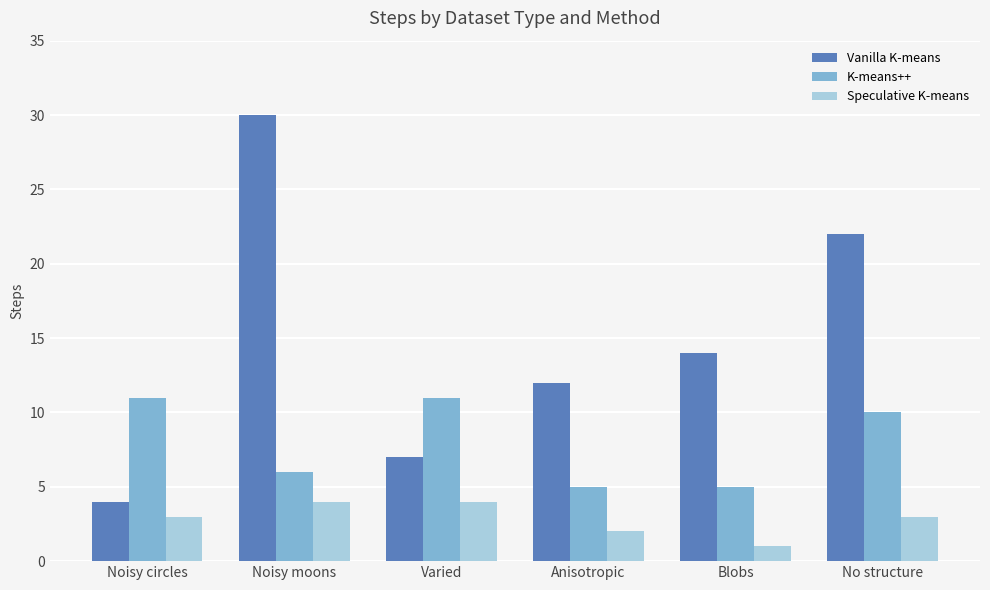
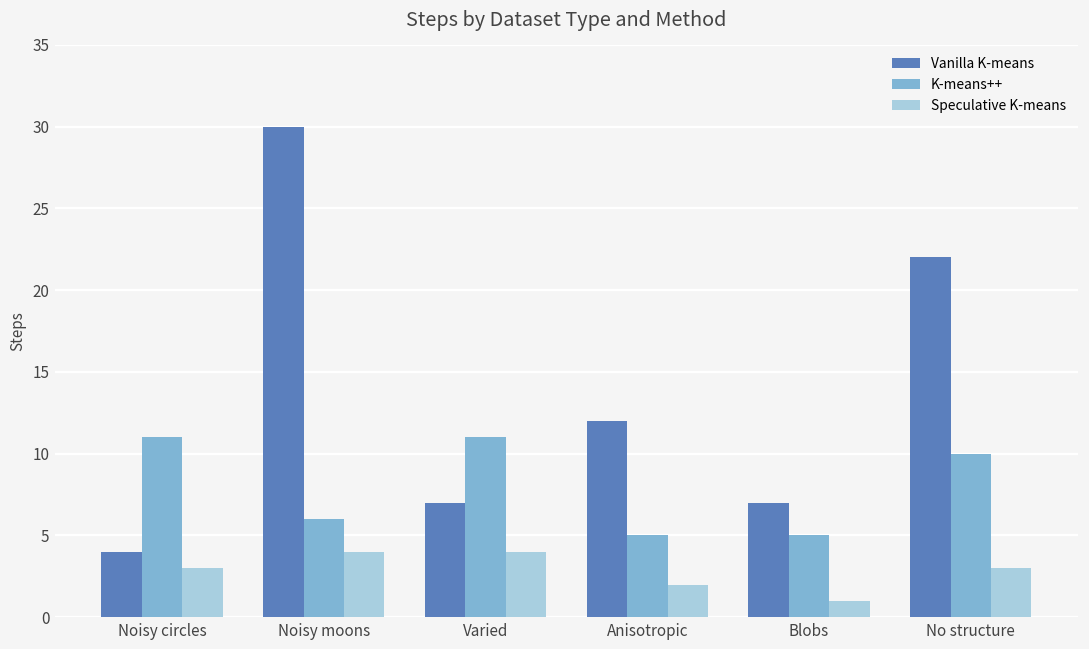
  {
    "Vanilla K-means": {
      "Noisy circles": 4,
      "Noisy moons": 30,
      "Varied": 7,
      "Anisotropic": 12,
-     "Blobs": 14,
+     "Blobs": 7,
      "No structure": 22
    }
  }
